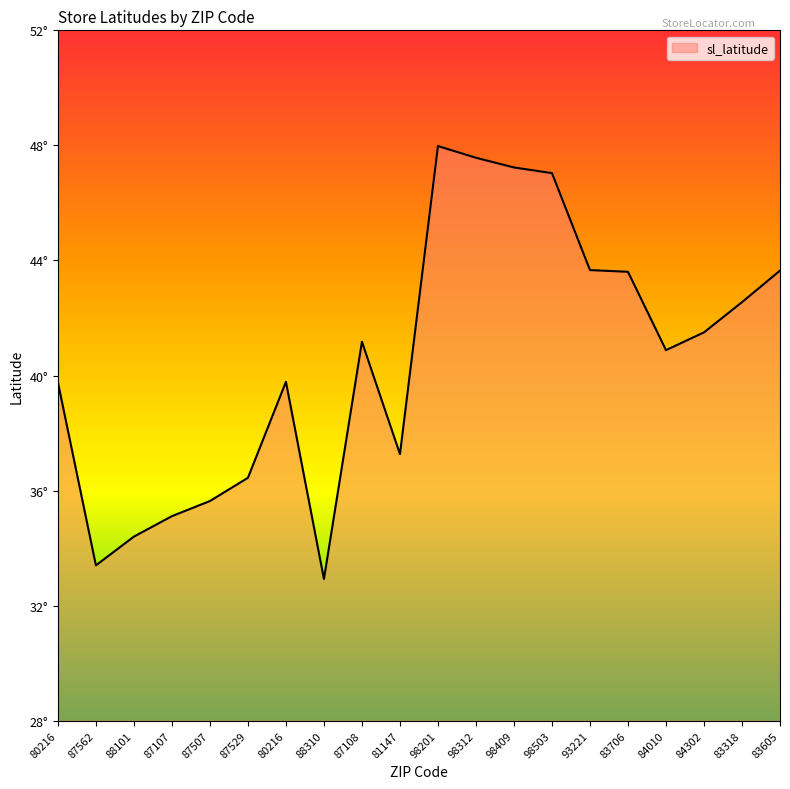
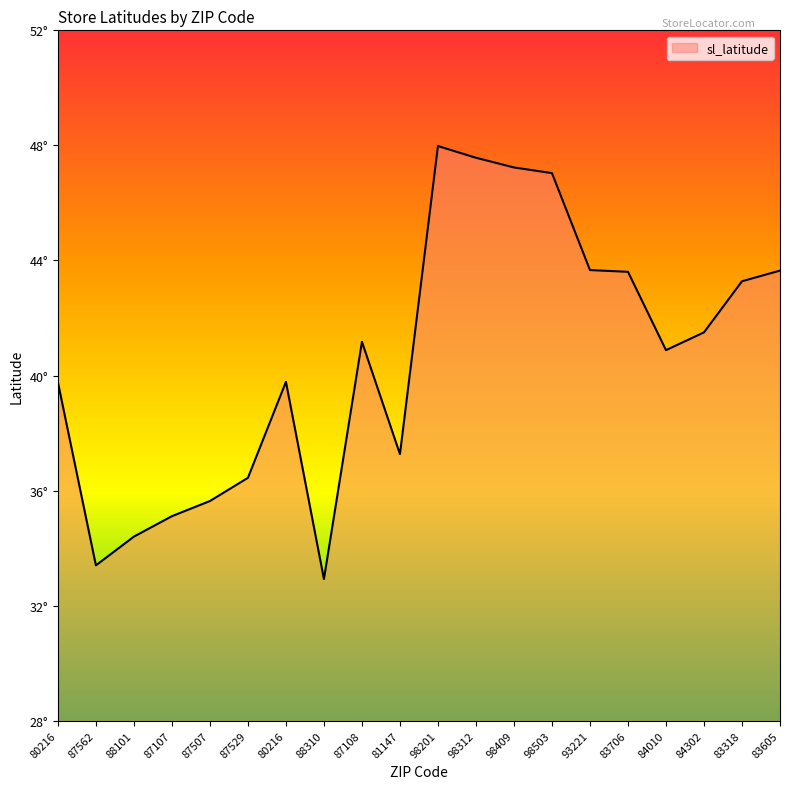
  {
    "87562": "33.4°",
    "88101": "34.4°",
    "87107": "35.1°",
    "87507": "35.6°",
    "87529": "36.4°",
    "88310": "32.9°",
    "87108": "41.2°",
    "81147": "37.3°",
    "98201": "48.0°",
    "98312": "47.6°",
    "98409": "47.2°",
    "98503": "47.0°",
    "93221": "43.7°",
    "83706": "43.6°",
    "84010": "40.9°",
    "84302": "41.5°",
-   "83318": "42.6°",
+   "83318": "43.3°",
    "83605": "43.6°"
  }
